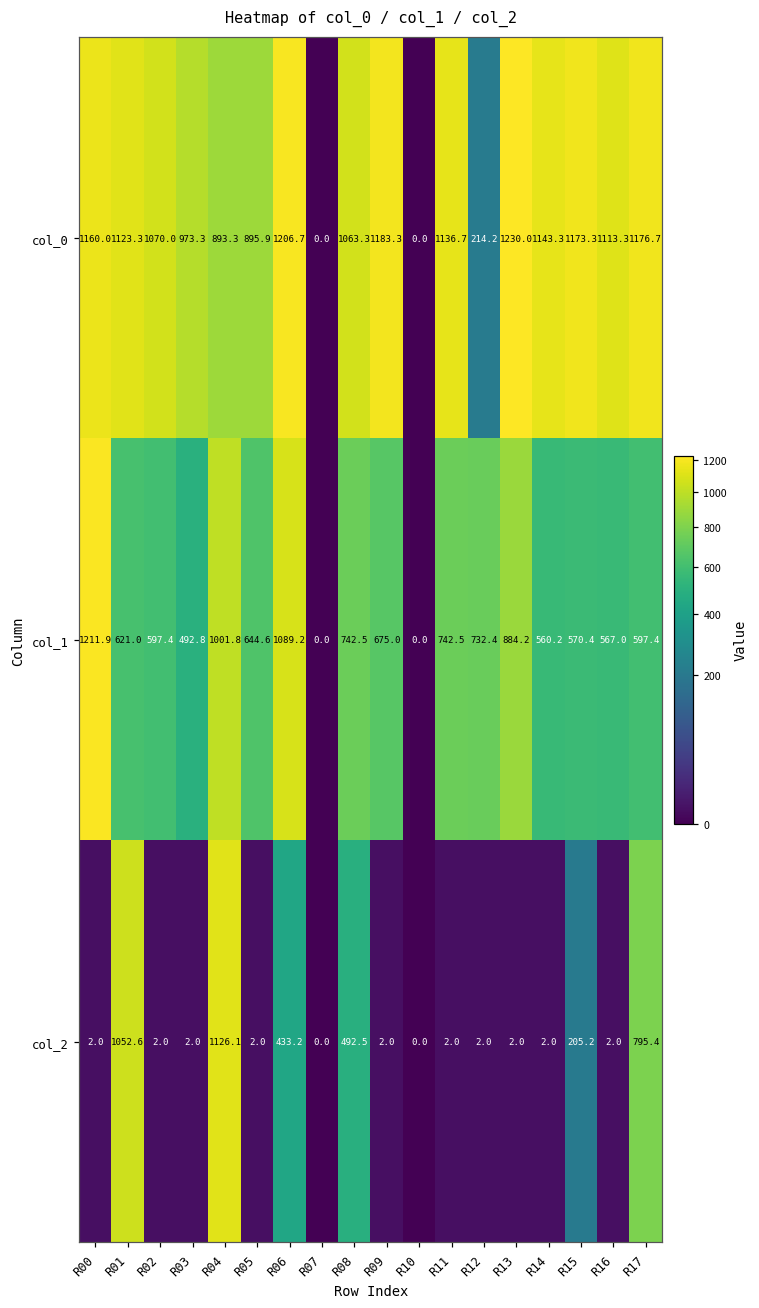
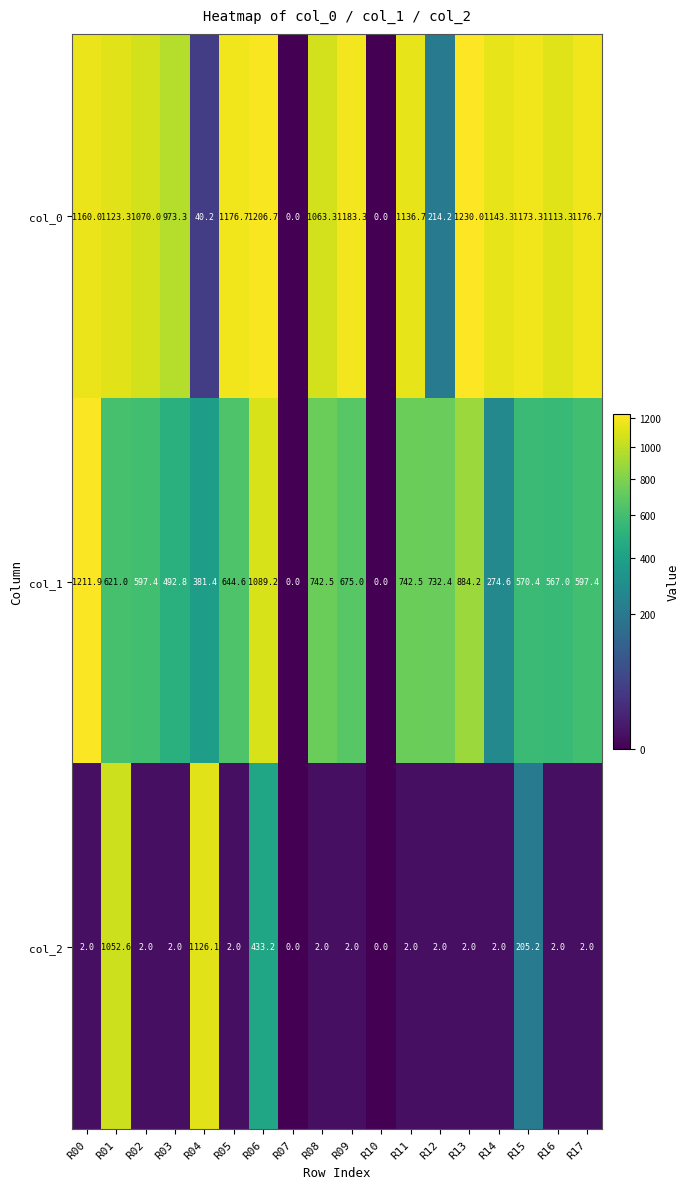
  {
    "col_0": {
      "R00": 1160.0,
      "R01": 1123.3,
      "R02": 1070.0,
      "R03": 973.3,
-     "R04": 893.3,
-     "R05": 895.9,
+     "R04": 40.2,
+     "R05": 1176.7,
      "R06": 1206.7,
      "R07": 0.0,
      "R08": 1063.3,
      "R09": 1183.3,
      "R10": 0.0,
      "R11": 1136.7,
      "R12": 214.2,
      "R13": 1230.0,
      "R14": 1143.3,
      "R15": 1173.3,
      "R16": 1113.3,
      "R17": 1176.7
    },
    "col_1": {
      "R00": 1211.9,
      "R01": 621.0,
      "R02": 597.4,
      "R03": 492.8,
-     "R04": 1001.8,
+     "R04": 381.4,
      "R05": 644.6,
      "R06": 1089.2,
      "R07": 0.0,
      "R08": 742.5,
      "R09": 675.0,
      "R10": 0.0,
      "R11": 742.5,
      "R12": 732.4,
      "R13": 884.2,
-     "R14": 560.2,
+     "R14": 274.6,
      "R15": 570.4,
      "R16": 567.0,
      "R17": 597.4
    },
    "col_2": {
      "R00": 2.0,
      "R01": 1052.6,
      "R02": 2.0,
      "R03": 2.0,
      "R04": 1126.1,
      "R05": 2.0,
      "R06": 433.2,
      "R07": 0.0,
-     "R08": 492.5,
+     "R08": 2.0,
      "R09": 2.0,
      "R10": 0.0,
      "R11": 2.0,
      "R12": 2.0,
      "R13": 2.0,
      "R14": 2.0,
      "R15": 205.2,
      "R16": 2.0,
-     "R17": 795.4
+     "R17": 2.0
    }
  }
